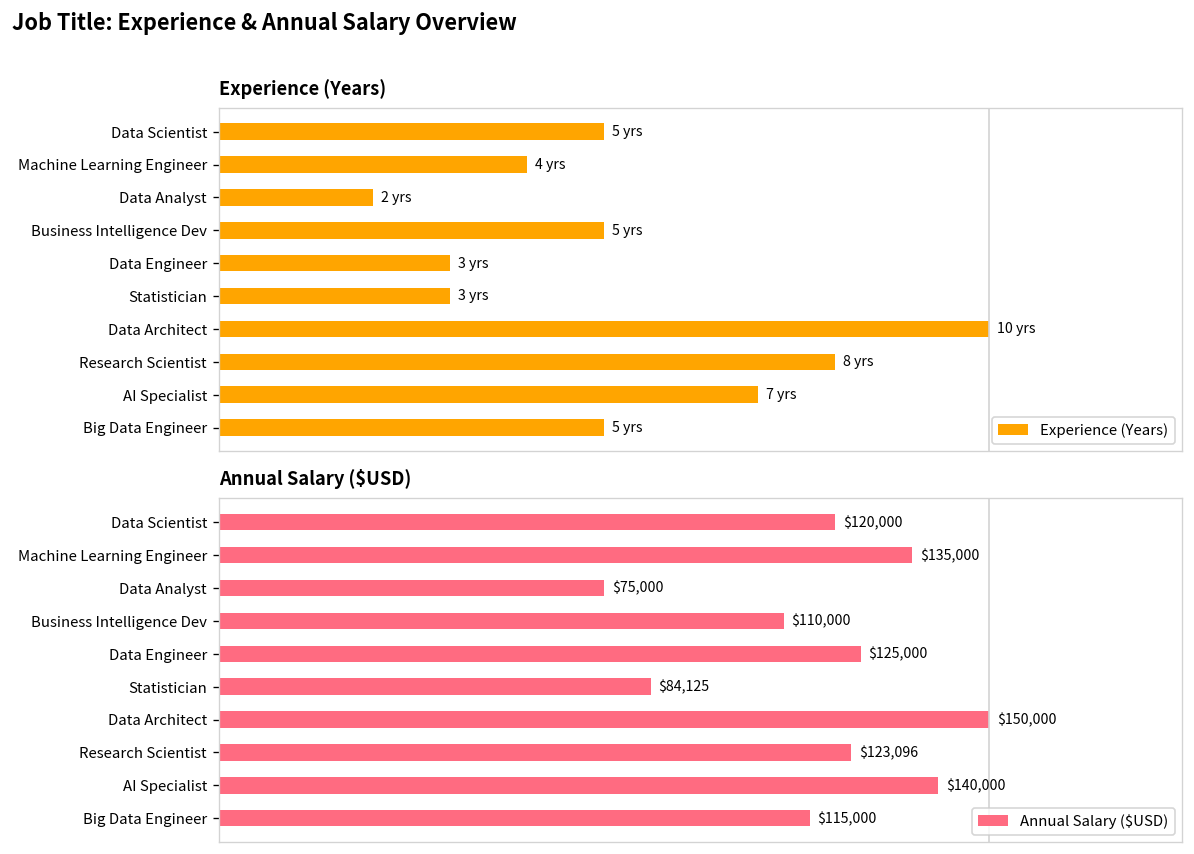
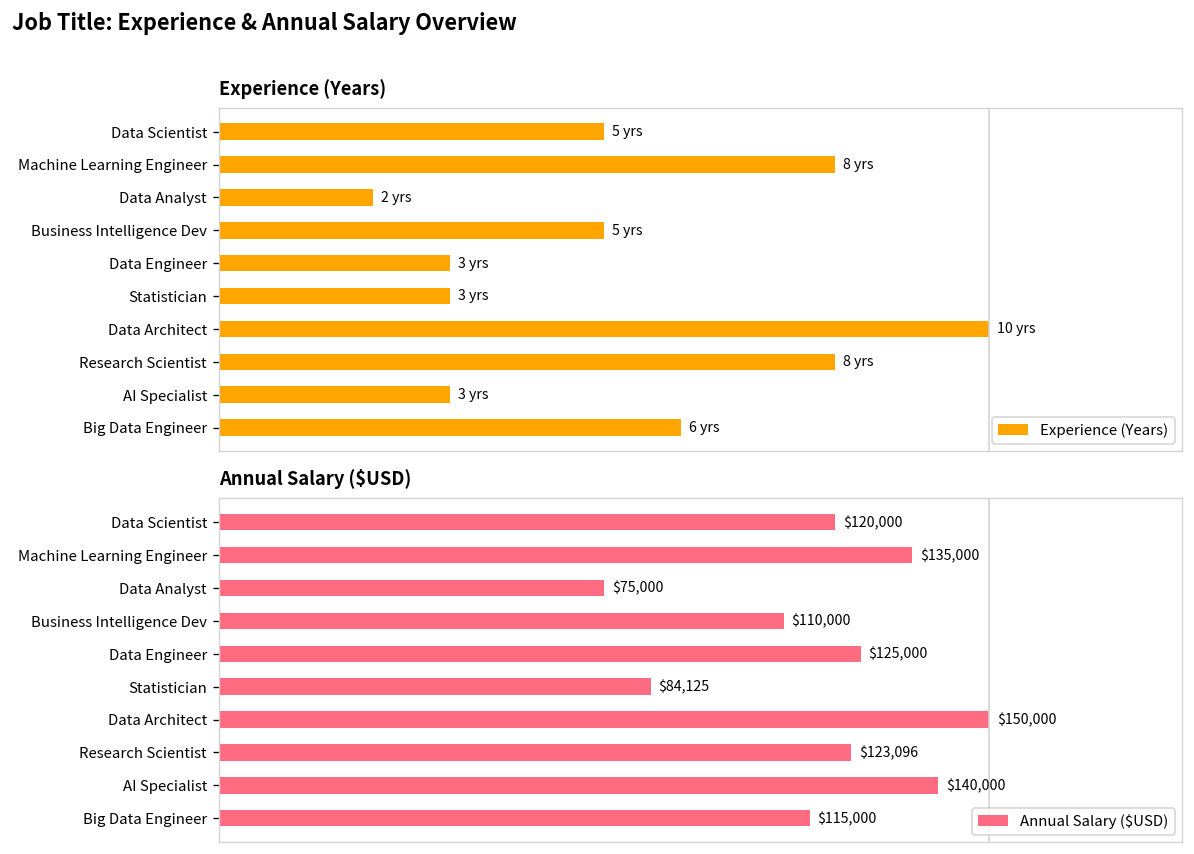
  {
    "Experience (Years)": {
-     "Machine Learning Engineer": 4,
-     "AI Specialist": 7,
-     "Big Data Engineer": 5
+     "Machine Learning Engineer": 8,
+     "AI Specialist": 3,
+     "Big Data Engineer": 6
    }
  }
